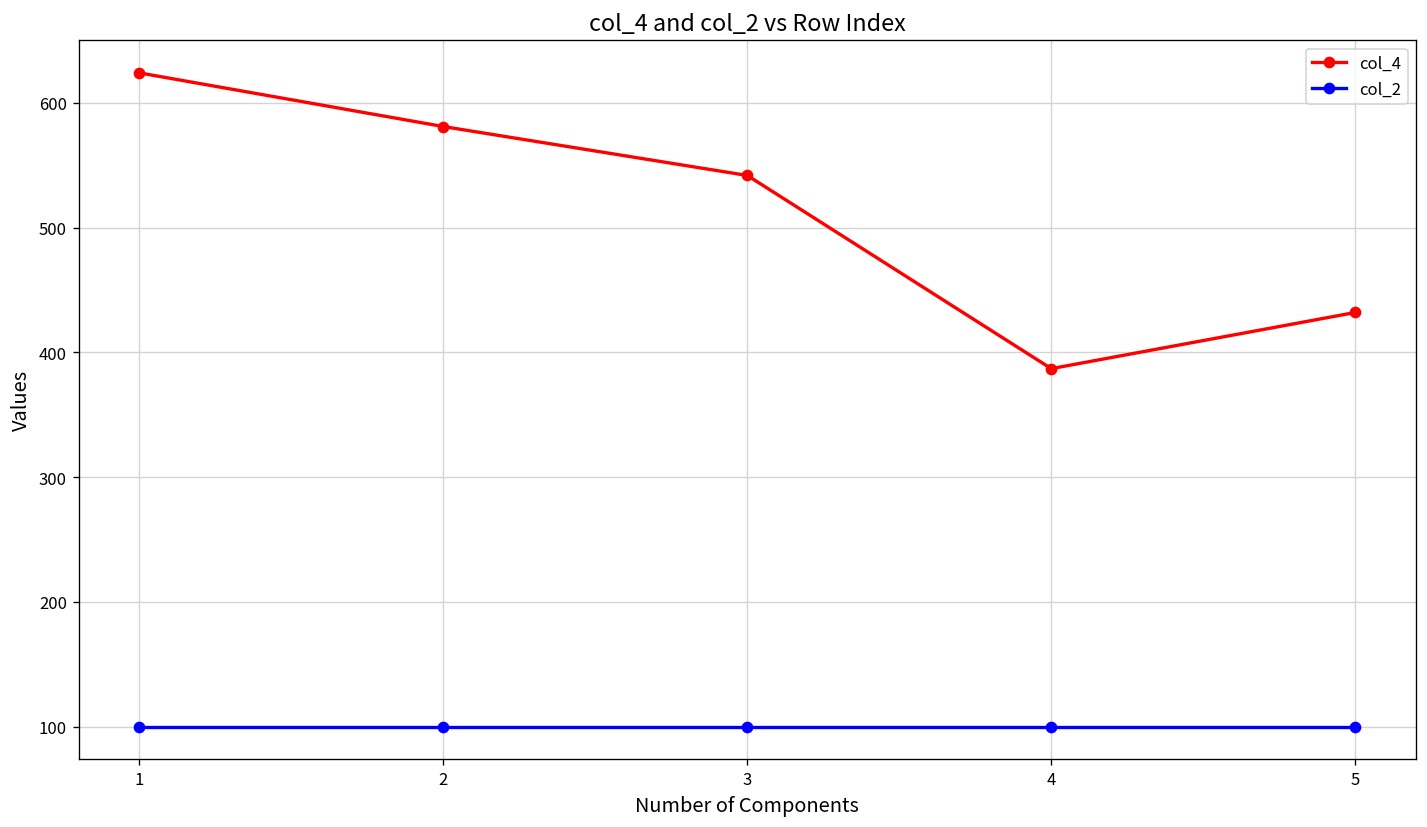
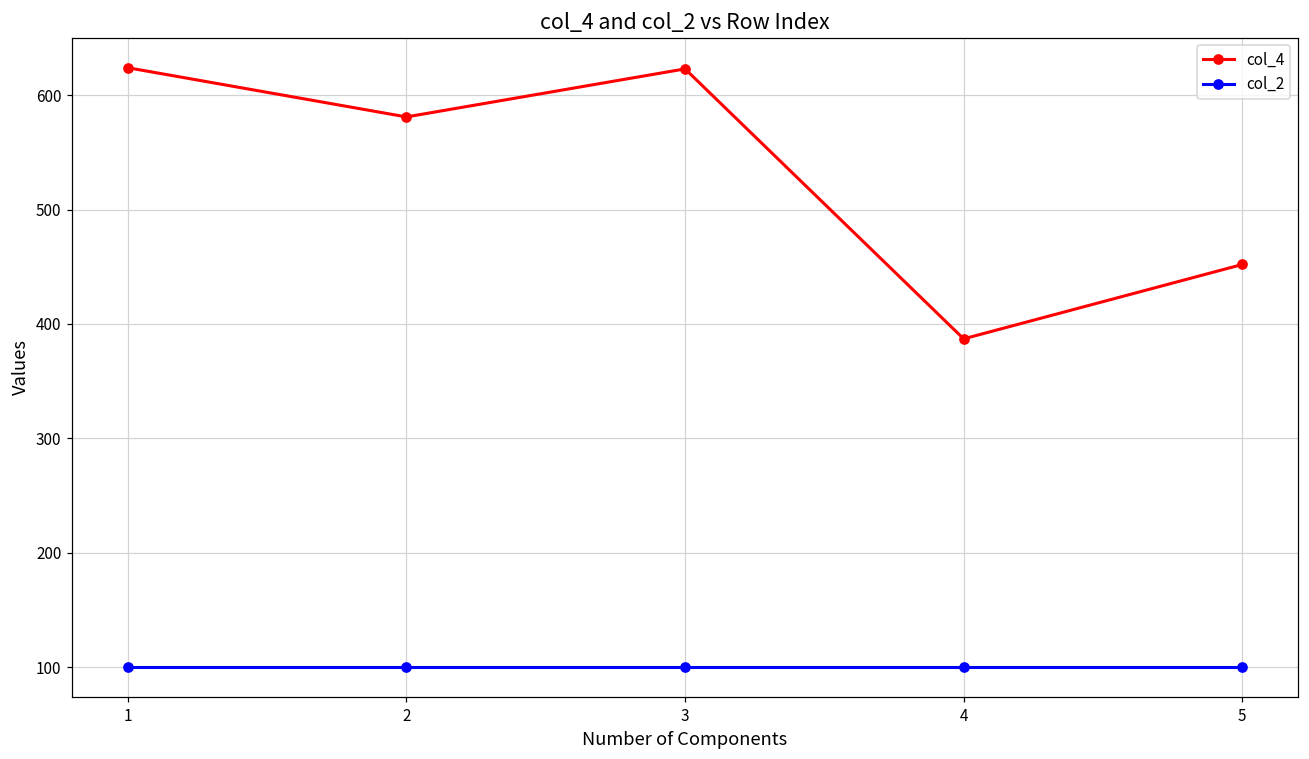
  {
    "col_4": {
      "1": 624,
      "2": 581,
-     "3": 542,
+     "3": 623,
      "4": 387,
-     "5": 432
+     "5": 452
    },
    "col_2": {
      "1": 100,
      "2": 100,
      "3": 100,
      "4": 100,
      "5": 100
    }
  }
